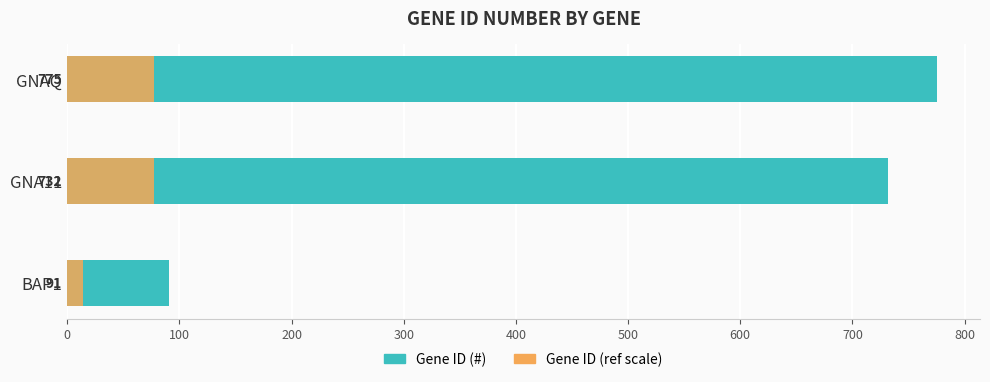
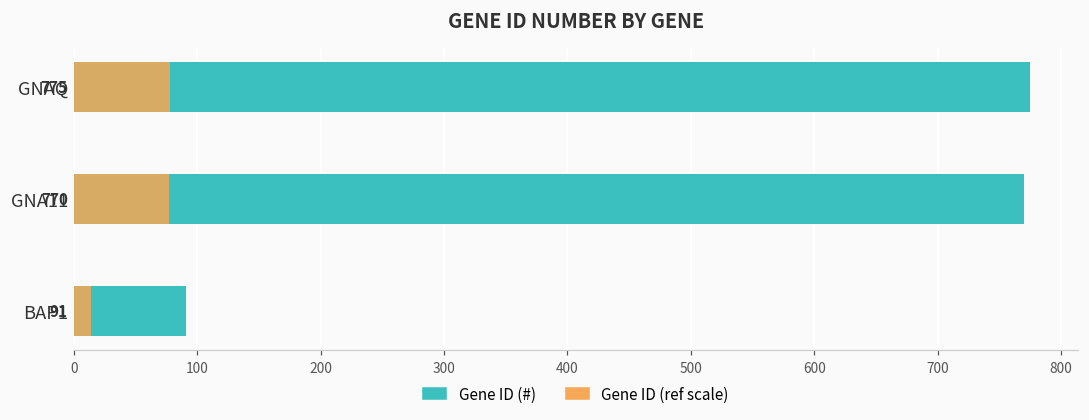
  {
    "Gene ID (#)": {
-     "GNA11": 732
+     "GNA11": 770
    }
  }
